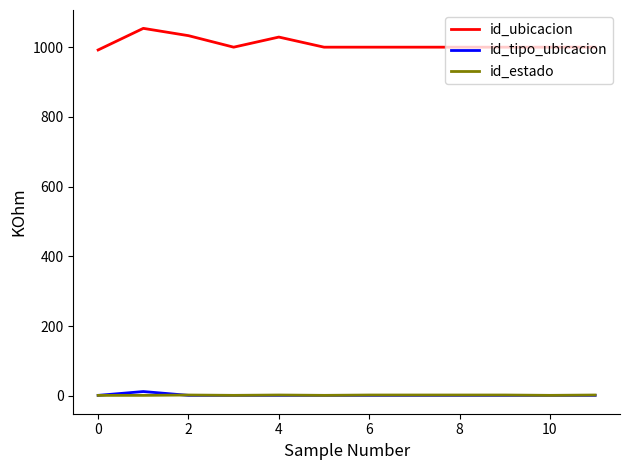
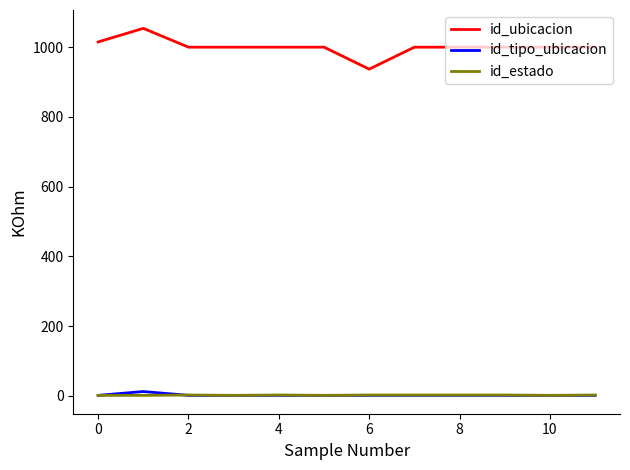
  {
    "id_ubicacion": {
-     "0": 990,
-     "2": 1030,
-     "4": 1030,
-     "6": 1000
+     "0": 1020,
+     "2": 1000,
+     "4": 1000,
+     "6": 940
    }
  }
